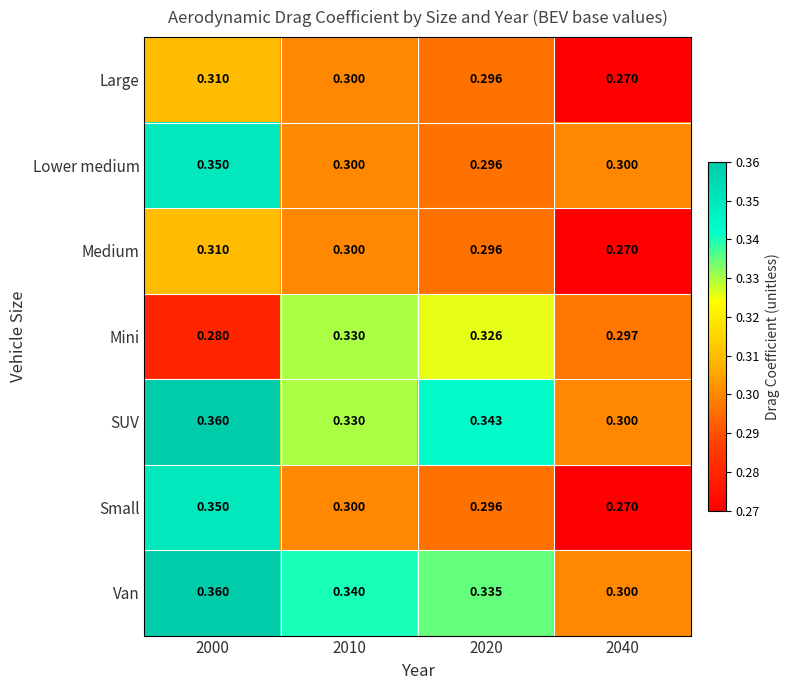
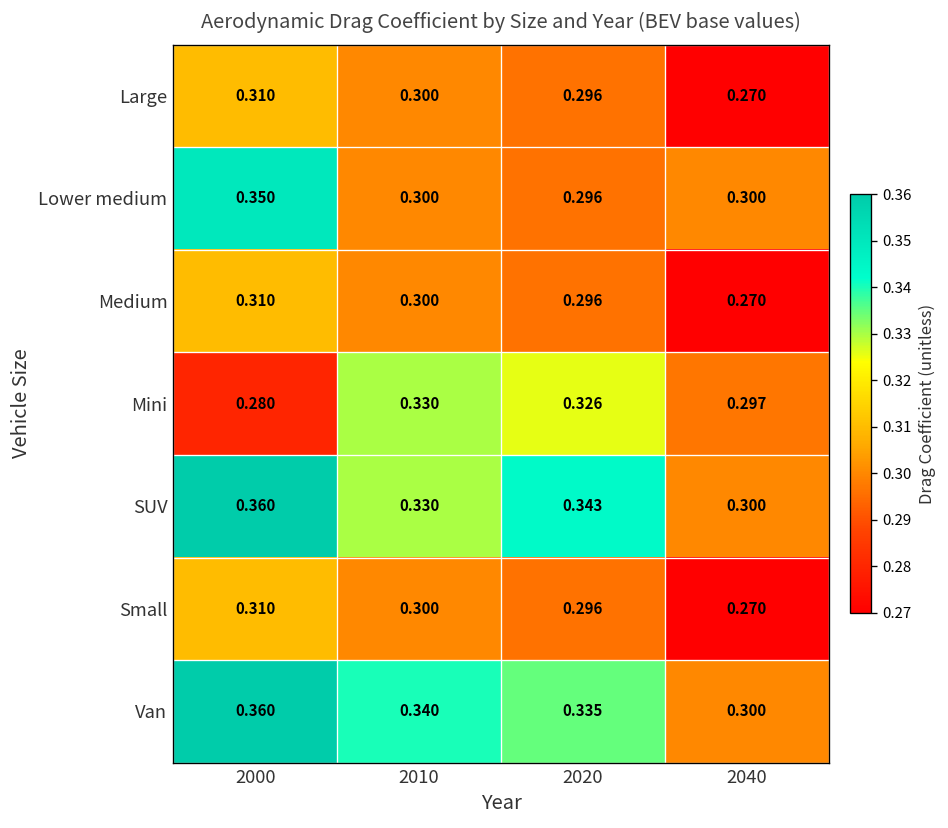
  {
    "Large": {
      "2000": 0.310,
      "2010": 0.300,
      "2020": 0.296,
      "2040": 0.270
    },
    "Lower medium": {
      "2000": 0.350,
      "2010": 0.300,
      "2020": 0.296,
      "2040": 0.300
    },
    "Medium": {
      "2000": 0.310,
      "2010": 0.300,
      "2020": 0.296,
      "2040": 0.270
    },
    "Mini": {
      "2000": 0.280,
      "2010": 0.330,
      "2020": 0.326,
      "2040": 0.297
    },
    "SUV": {
      "2000": 0.360,
      "2010": 0.330,
      "2020": 0.343,
      "2040": 0.300
    },
    "Small": {
-     "2000": 0.350,
+     "2000": 0.310,
      "2010": 0.300,
      "2020": 0.296,
      "2040": 0.270
    },
    "Van": {
      "2000": 0.360,
      "2010": 0.340,
      "2020": 0.335,
      "2040": 0.300
    }
  }
